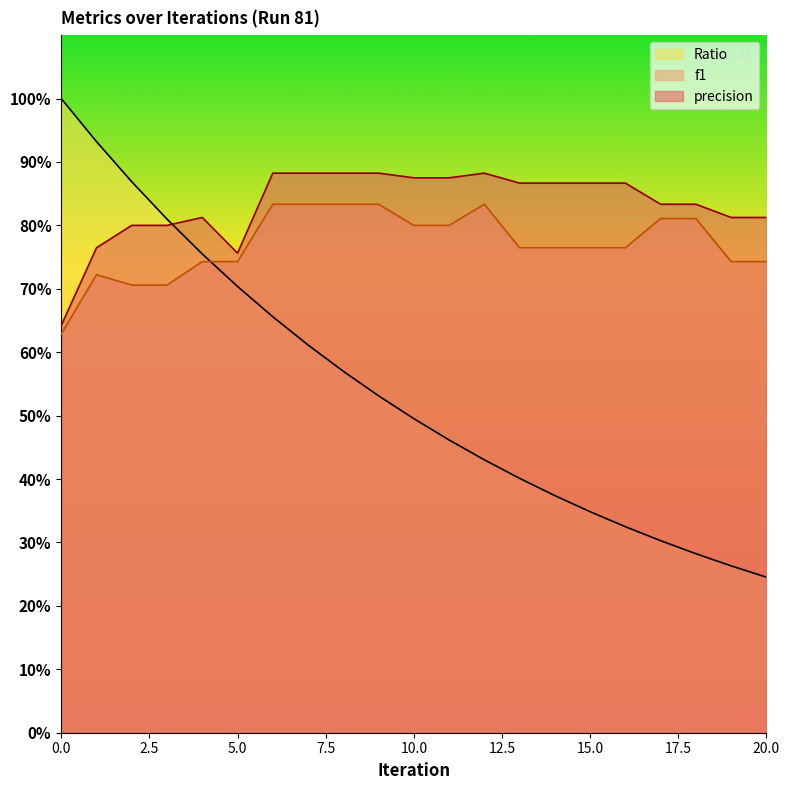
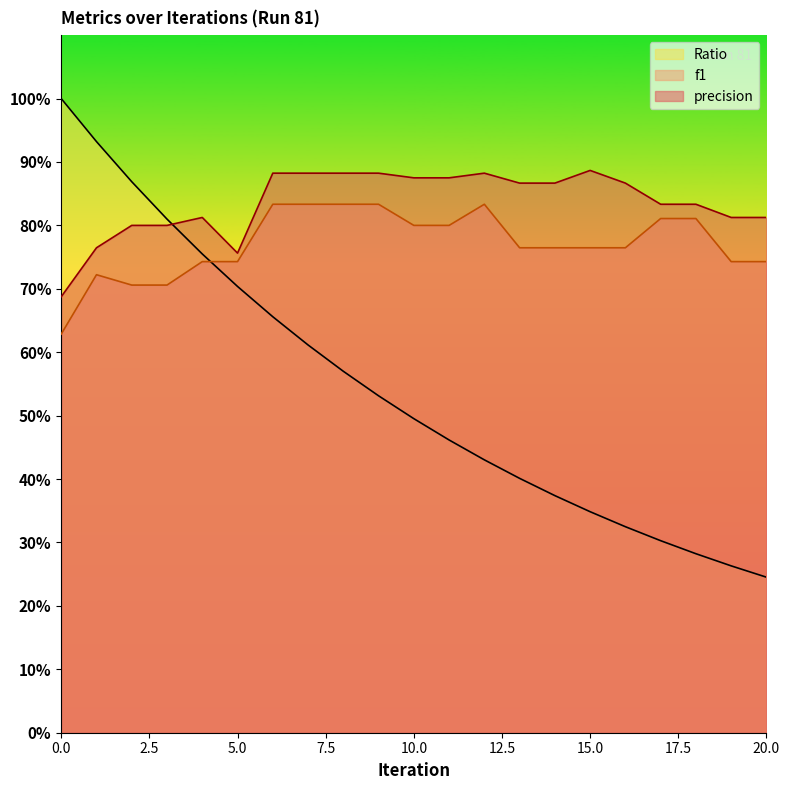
  {
    "precision": {
-     "0.0": "64%",
+     "0.0": "69%",
      "5.0": "76%",
      "10.0": "88%",
-     "15.0": "87%",
+     "15.0": "89%",
      "20.0": "81%"
    }
  }
